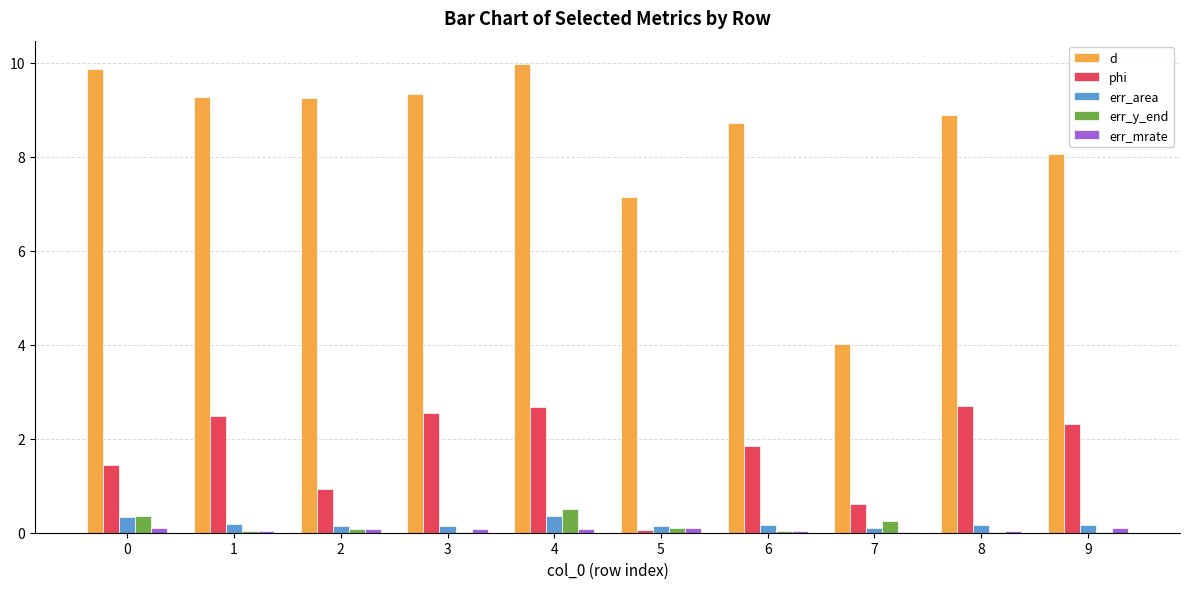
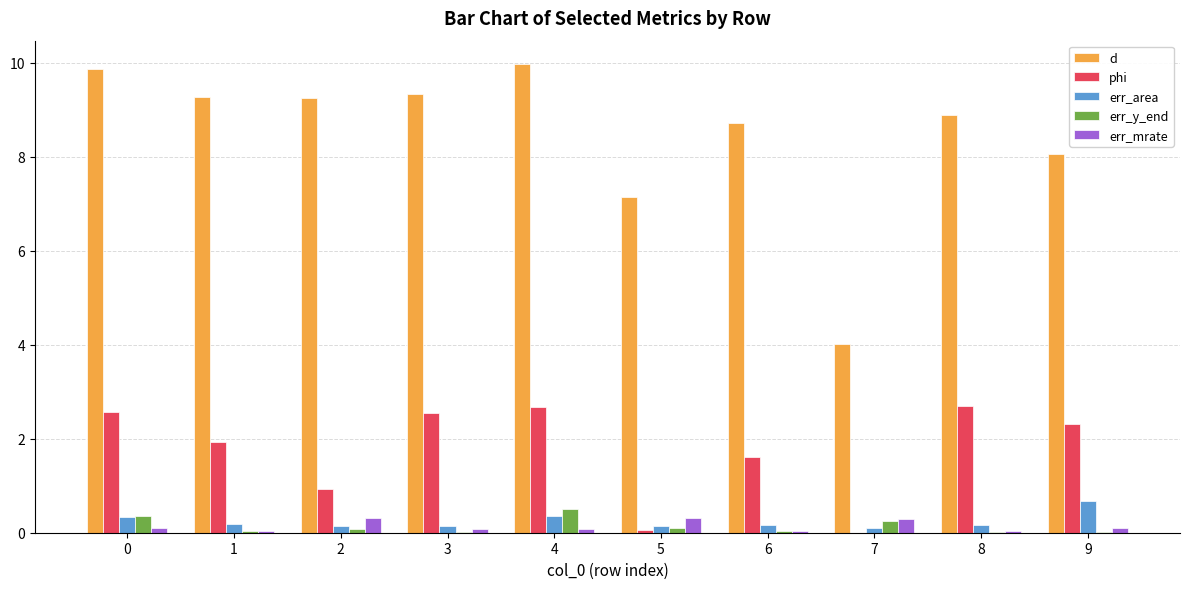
  {
    "d": {
      "0": 9.9,
      "1": 9.3,
      "2": 9.3,
      "3": 9.3,
      "4": 10.0,
      "5": 7.1,
      "6": 8.7,
      "7": 4.0,
      "8": 8.9,
      "9": 8.1
    },
    "phi": {
-     "0": 1.5,
-     "1": 2.5,
+     "0": 2.6,
+     "1": 1.9,
      "2": 0.9,
      "3": 2.6,
      "4": 2.7,
      "5": 0.1,
-     "6": 1.9,
-     "7": 0.6,
+     "6": 1.6,
+     "7": 0.0,
      "8": 2.7,
      "9": 2.3
    },
    "err_area": {
      "0": 0.3,
      "1": 0.2,
      "2": 0.1,
      "3": 0.1,
      "4": 0.4,
      "5": 0.1,
      "6": 0.2,
      "7": 0.1,
      "8": 0.2,
-     "9": 0.2
+     "9": 0.7
    },
    "err_y_end": {
      "0": 0.4,
      "2": 0.1,
      "4": 0.5,
      "5": 0.1,
      "7": 0.2
    },
    "err_mrate": {
      "0": 0.1,
-     "2": 0.1,
+     "2": 0.3,
      "3": 0.1,
      "4": 0.1,
-     "5": 0.1,
-     "7": 0.0,
+     "5": 0.3,
+     "7": 0.3,
      "9": 0.1
    }
  }
